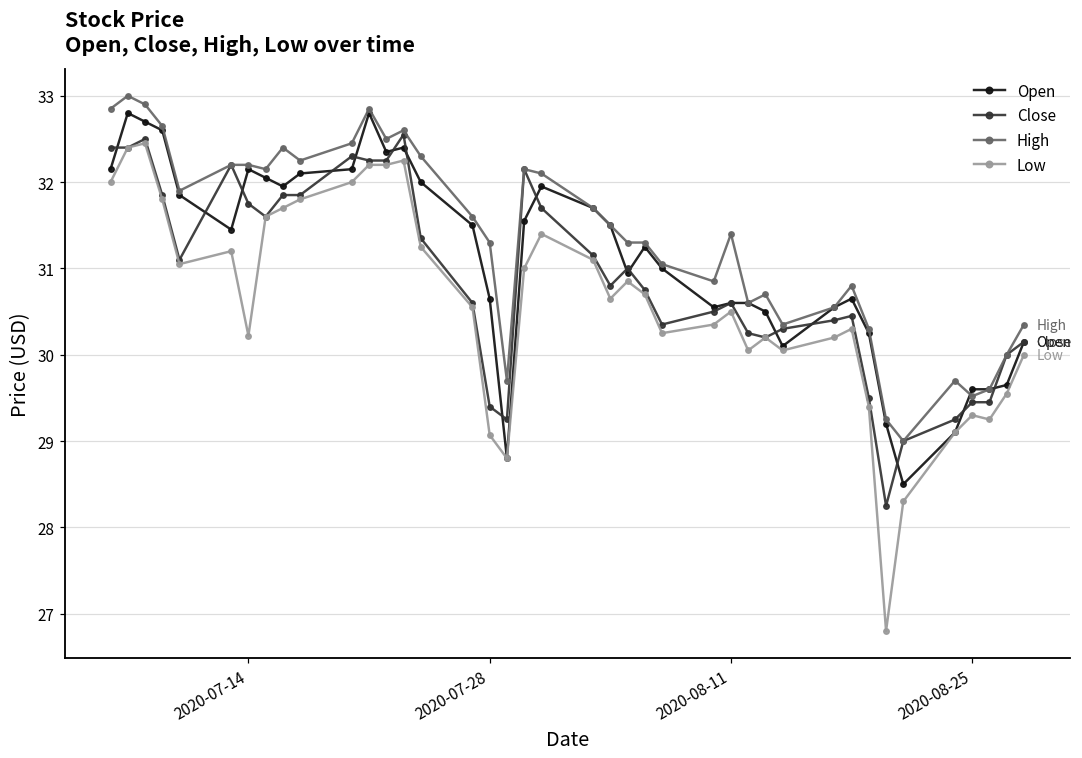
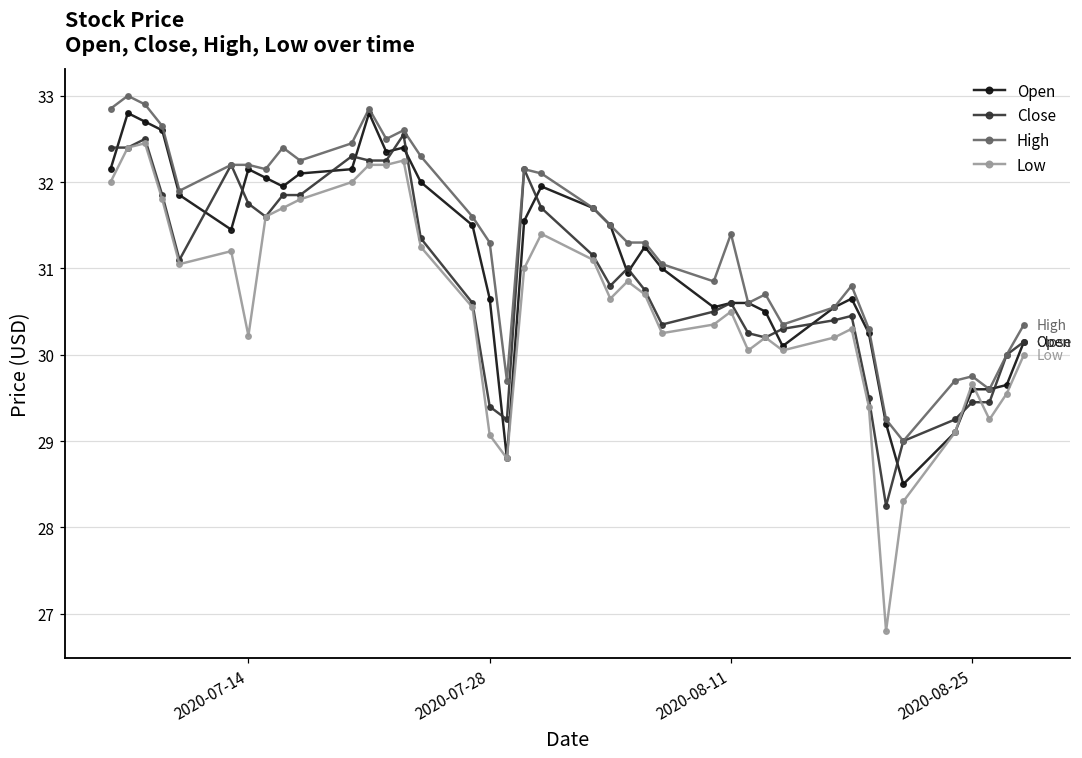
  {
    "High": {
      "2020-07-14": 32.2,
      "2020-07-28": 31.3,
      "2020-08-11": 31.4,
-     "2020-08-25": 29.5
+     "2020-08-25": 29.8
    },
    "Low": {
      "2020-07-14": 30.2,
      "2020-07-28": 29.1,
      "2020-08-11": 30.5,
-     "2020-08-25": 29.3
+     "2020-08-25": 29.7
    }
  }
